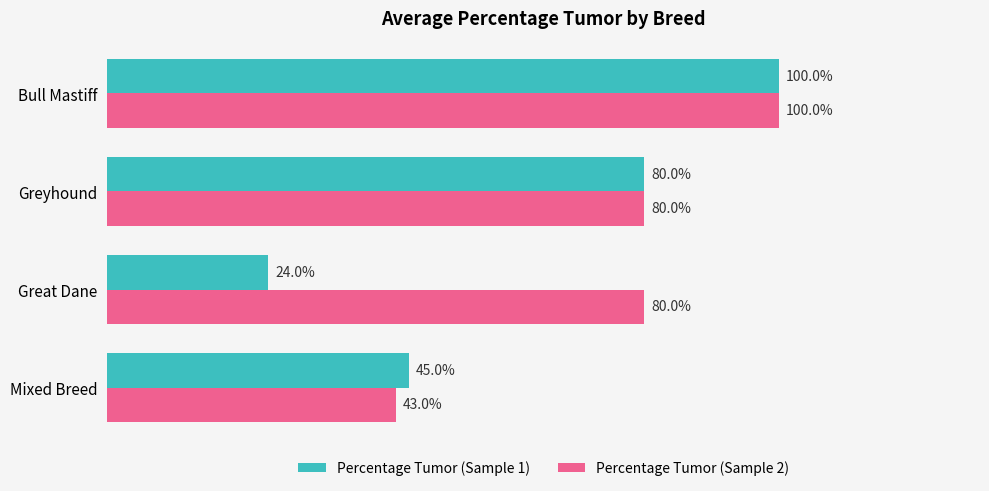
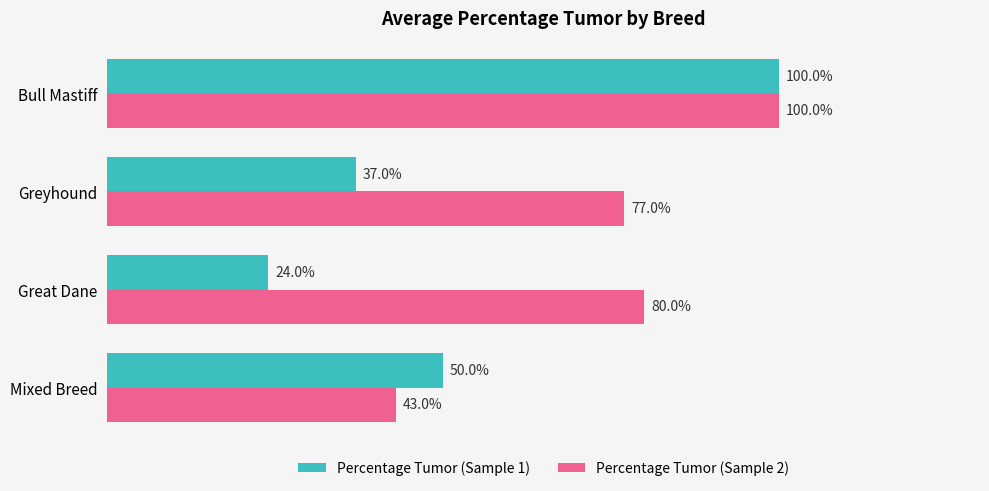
  {
    "Percentage Tumor (Sample 1)": {
      "Bull Mastiff": "100.0%",
-     "Greyhound": "80.0%",
+     "Greyhound": "37.0%",
      "Great Dane": "24.0%",
-     "Mixed Breed": "45.0%"
+     "Mixed Breed": "50.0%"
    },
    "Percentage Tumor (Sample 2)": {
      "Bull Mastiff": "100.0%",
-     "Greyhound": "80.0%",
+     "Greyhound": "77.0%",
      "Great Dane": "80.0%",
      "Mixed Breed": "43.0%"
    }
  }
